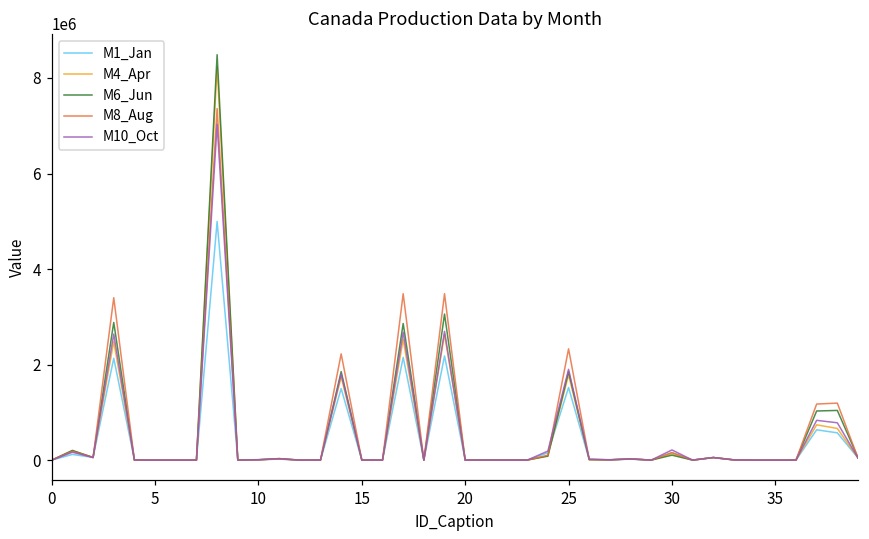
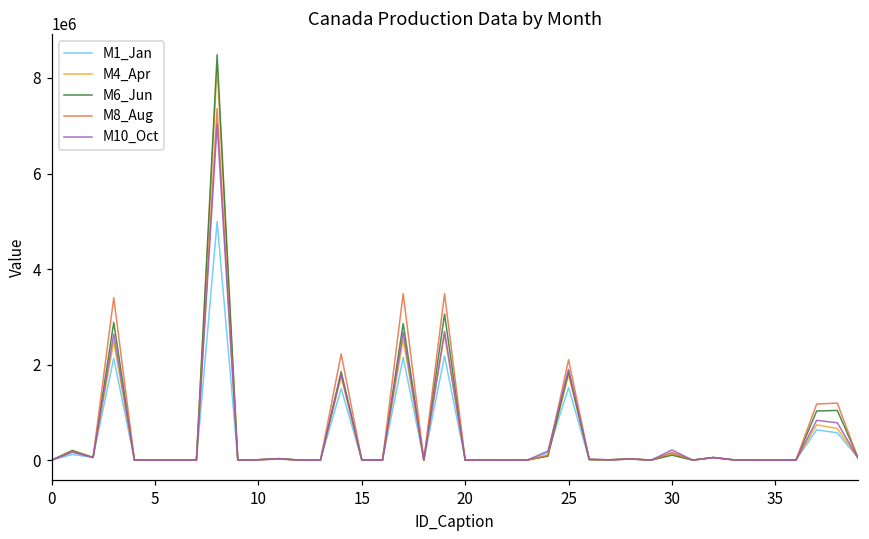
  {
    "M1_Jan": {
      "25": 1500000
    },
    "M4_Apr": {
      "25": 1800000
    },
    "M8_Aug": {
-     "25": 2300000
+     "25": 2100000
    }
  }
